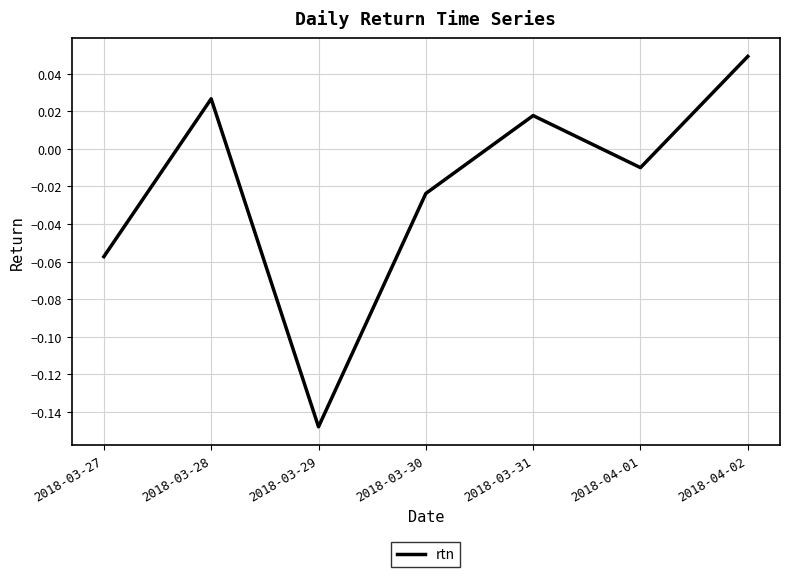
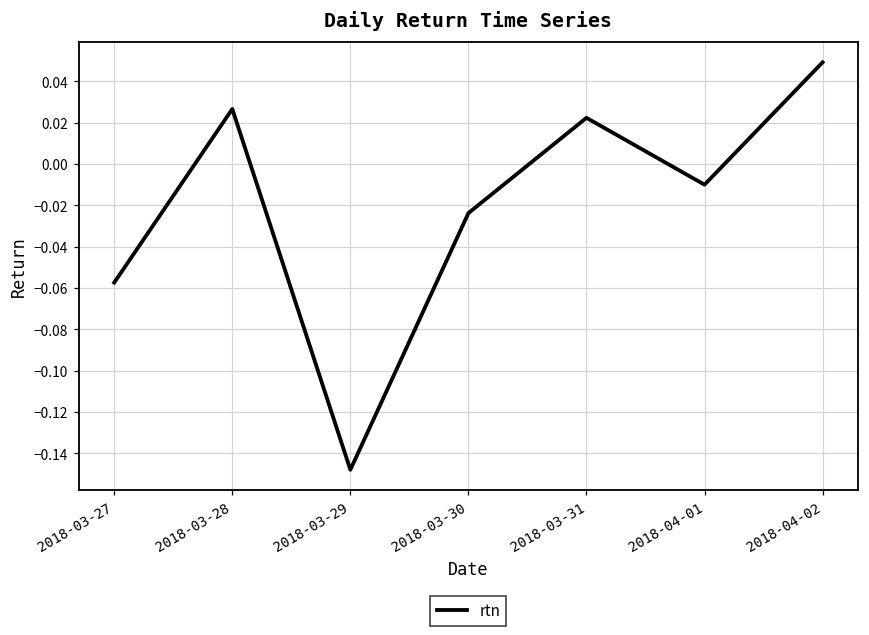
  {
    "2018-03-27": -0.057,
    "2018-03-28": 0.027,
    "2018-03-29": -0.148,
    "2018-03-30": -0.024,
-   "2018-03-31": 0.018,
+   "2018-03-31": 0.022,
    "2018-04-01": -0.010,
    "2018-04-02": 0.049
  }
